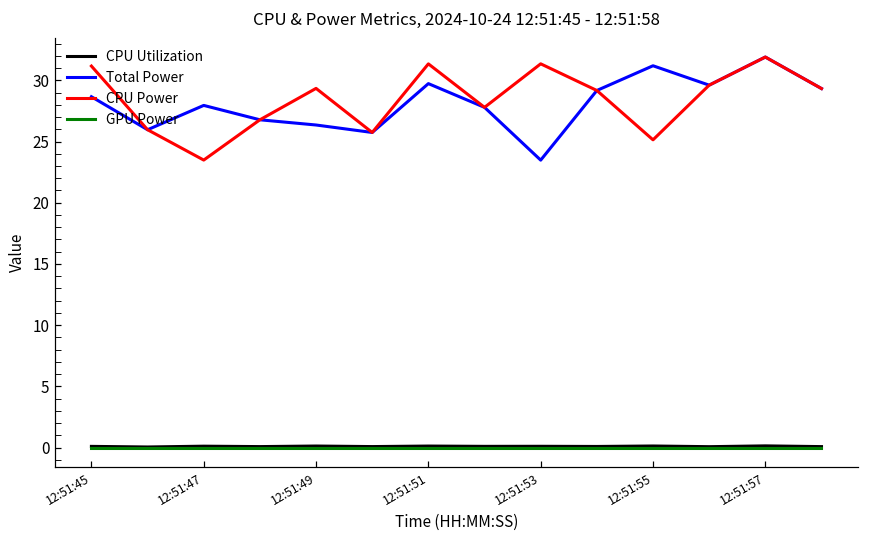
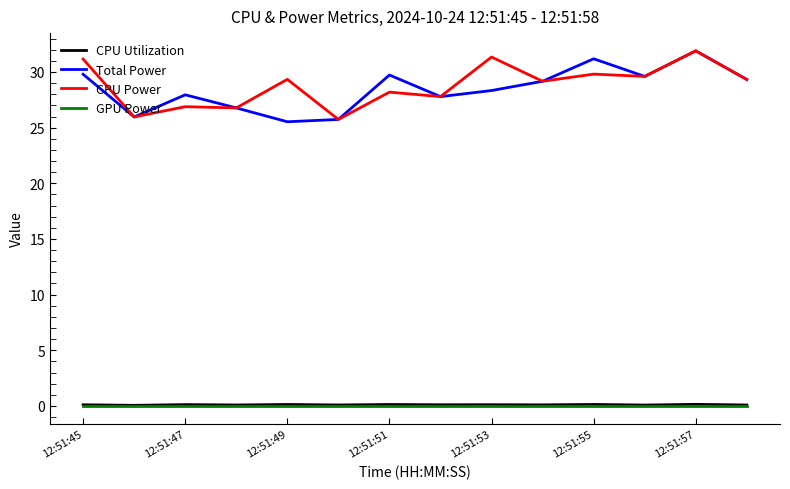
  {
    "Total Power": {
-     "12:51:45": 28.7,
+     "12:51:45": 29.8,
      "12:51:47": 27.9,
-     "12:51:49": 26.3,
+     "12:51:49": 25.5,
      "12:51:51": 29.7,
-     "12:51:53": 23.5,
+     "12:51:53": 28.3,
      "12:51:55": 31.2
    },
    "CPU Power": {
      "12:51:45": 31.2,
-     "12:51:47": 23.5,
+     "12:51:47": 26.9,
      "12:51:49": 29.3,
-     "12:51:51": 31.3,
+     "12:51:51": 28.2,
      "12:51:53": 31.3,
-     "12:51:55": 25.1
+     "12:51:55": 29.8
    }
  }
